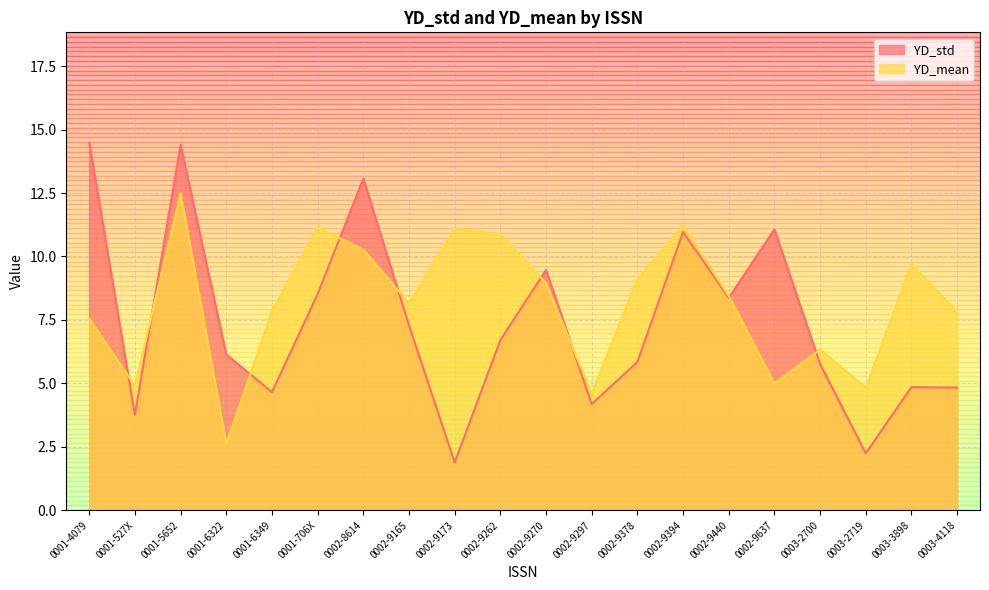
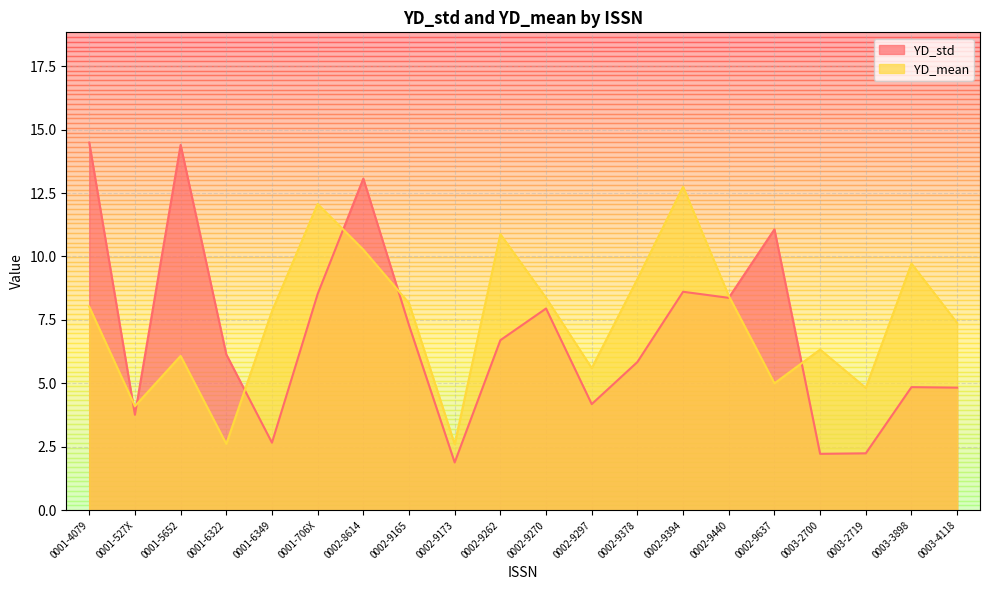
  {
    "YD_std": {
      "0001-4079": 14.5,
      "0001-527X": 3.8,
      "0001-5652": 14.4,
      "0001-6322": 6.1,
-     "0001-6349": 4.7,
+     "0001-6349": 2.7,
      "0001-706X": 8.5,
      "0002-8614": 13.1,
      "0002-9165": 7.3,
      "0002-9173": 1.9,
      "0002-9262": 6.7,
-     "0002-9270": 9.5,
+     "0002-9270": 8.0,
      "0002-9297": 4.2,
      "0002-9378": 5.8,
-     "0002-9394": 11.0,
+     "0002-9394": 8.6,
      "0002-9637": 11.1,
-     "0003-2700": 5.8,
+     "0003-2700": 2.2,
      "0003-2719": 2.2,
      "0003-3898": 4.9,
      "0003-4118": 4.8
    },
    "YD_mean": {
-     "0001-4079": 7.6,
-     "0001-527X": 4.9,
-     "0001-5652": 12.5,
+     "0001-4079": 8.0,
+     "0001-527X": 4.1,
+     "0001-5652": 6.1,
      "0001-6322": 2.6,
      "0001-6349": 7.8,
-     "0001-706X": 11.2,
+     "0001-706X": 12.1,
      "0002-8614": 10.3,
      "0002-9165": 8.2,
-     "0002-9173": 11.1,
+     "0002-9173": 2.6,
      "0002-9262": 10.9,
-     "0002-9270": 9.0,
-     "0002-9297": 4.6,
+     "0002-9270": 8.4,
+     "0002-9297": 5.6,
      "0002-9378": 9.1,
-     "0002-9394": 11.2,
+     "0002-9394": 12.8,
      "0002-9637": 5.0,
      "0003-2700": 6.3,
      "0003-2719": 4.8,
      "0003-3898": 9.7,
-     "0003-4118": 7.8
+     "0003-4118": 7.4
    }
  }
